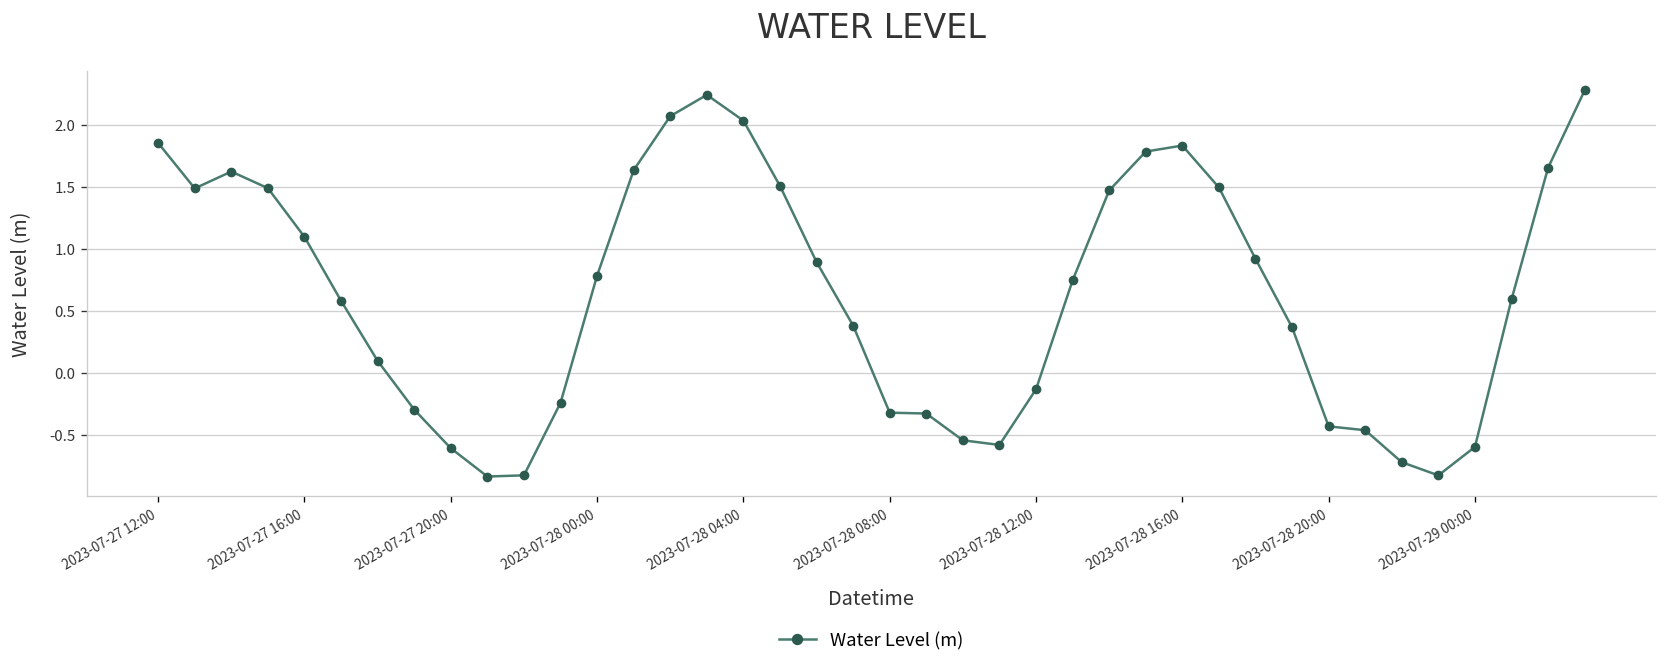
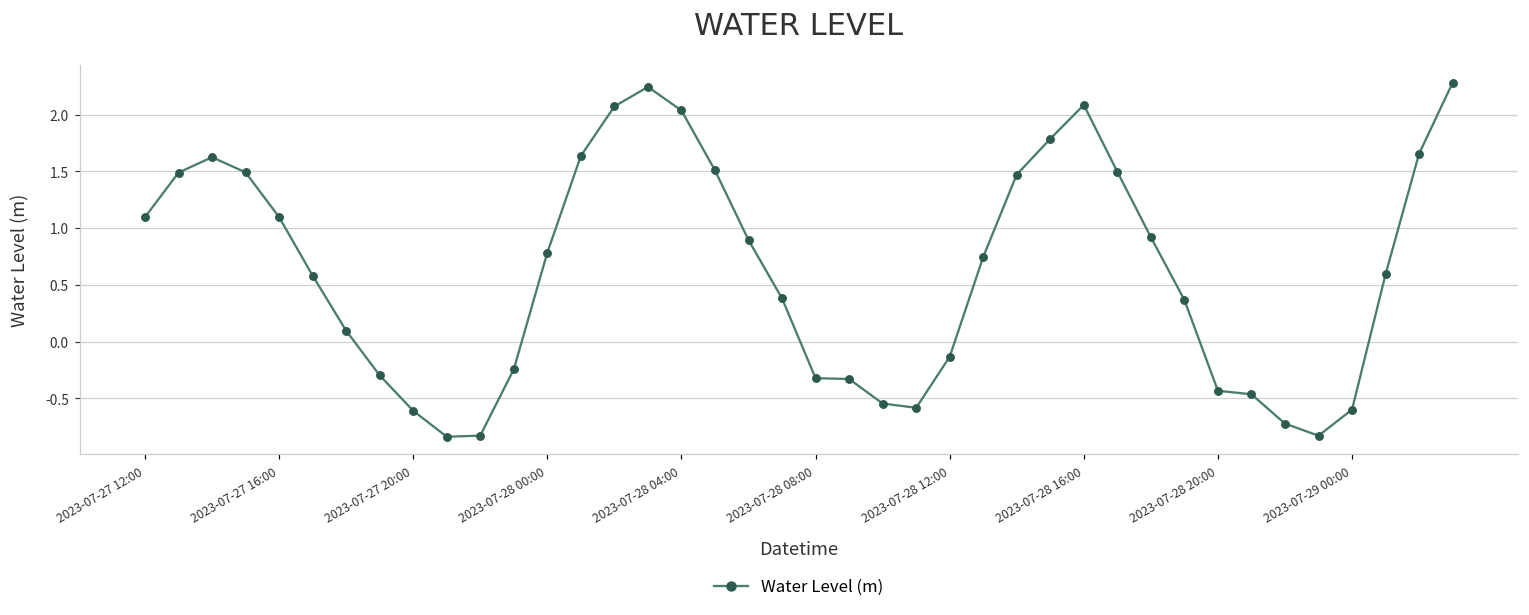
  {
-   "2023-07-27 12:00": 1.86,
+   "2023-07-27 12:00": 1.10,
    "2023-07-27 16:00": 1.10,
    "2023-07-27 20:00": -0.61,
    "2023-07-28 00:00": 0.78,
    "2023-07-28 04:00": 2.04,
    "2023-07-28 08:00": -0.32,
    "2023-07-28 12:00": -0.13,
-   "2023-07-28 16:00": 1.84,
+   "2023-07-28 16:00": 2.09,
    "2023-07-28 20:00": -0.43,
    "2023-07-29 00:00": -0.60
  }
